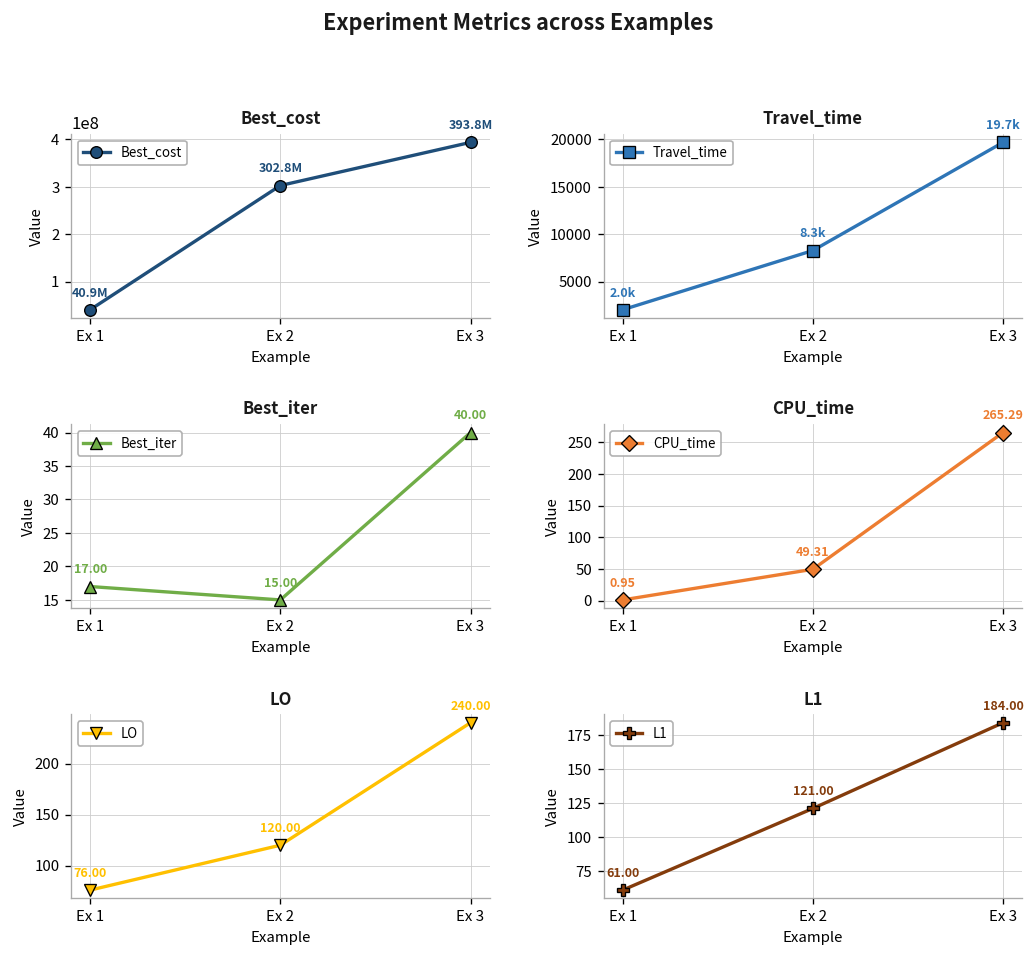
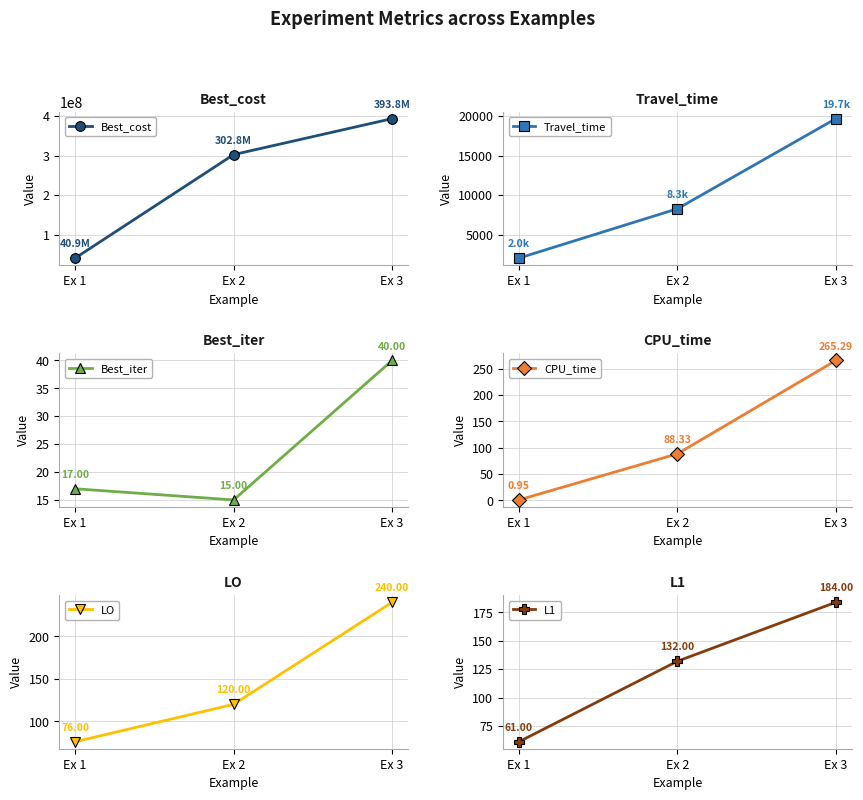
  {
    "Best_cost": {
      "Ex 1": "40.9M",
      "Ex 2": "302.8M",
      "Ex 3": "393.8M"
    },
    "Travel_time": {
      "Ex 1": "2.0k",
      "Ex 2": "8.3k",
      "Ex 3": "19.7k"
    },
    "Best_iter": {
      "Ex 1": "17.00",
      "Ex 2": "15.00",
      "Ex 3": "40.00"
    },
    "CPU_time": {
      "Ex 1": "0.95",
-     "Ex 2": "49.31",
+     "Ex 2": "88.33",
      "Ex 3": "265.29"
    },
    "LO": {
      "Ex 1": "76.00",
      "Ex 2": "120.00",
      "Ex 3": "240.00"
    },
    "L1": {
      "Ex 1": "61.00",
-     "Ex 2": "121.00",
+     "Ex 2": "132.00",
      "Ex 3": "184.00"
    }
  }
